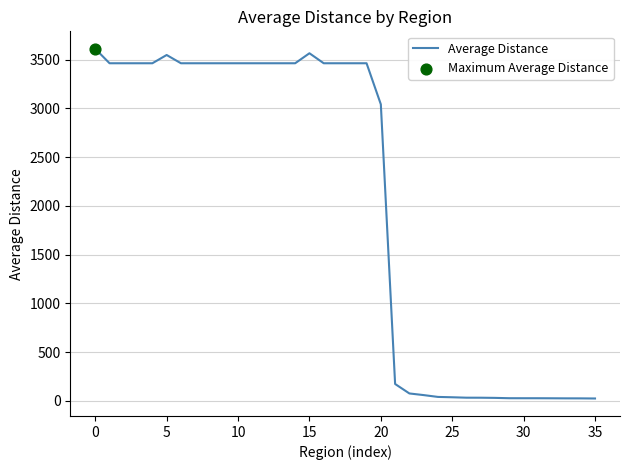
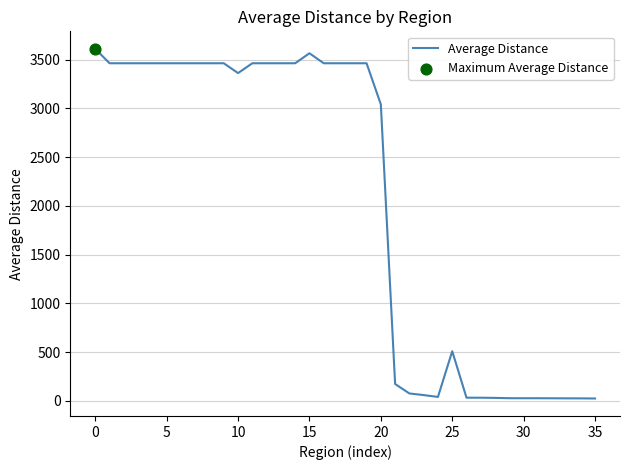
  {
    "Average Distance": {
-     "5": 3550,
-     "10": 3500,
+     "5": 3460,
+     "10": 3400,
      "15": 3600,
      "20": 3000,
-     "25": 0,
+     "25": 500,
      "30": 0,
      "35": 0
    }
  }
